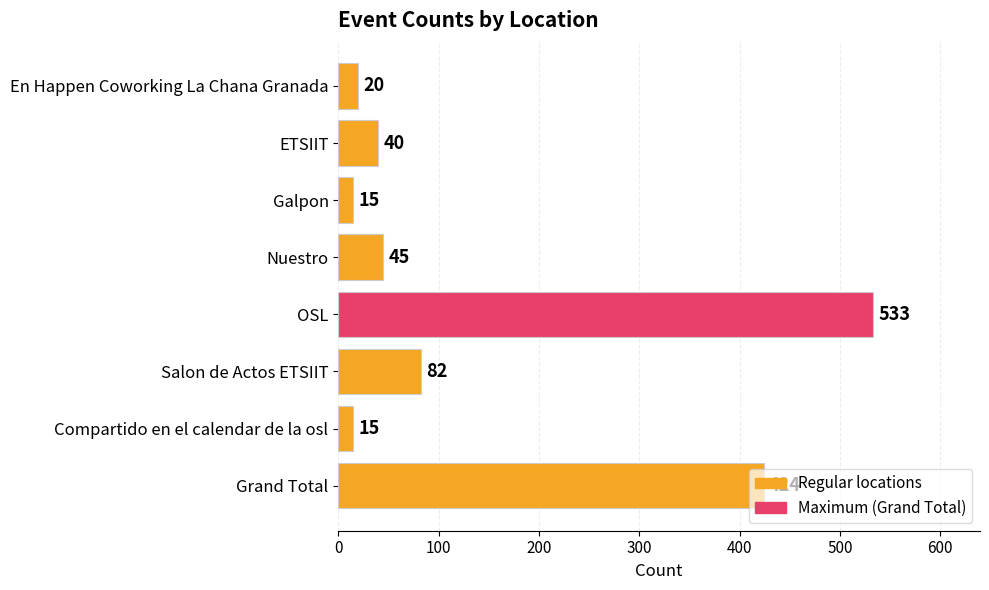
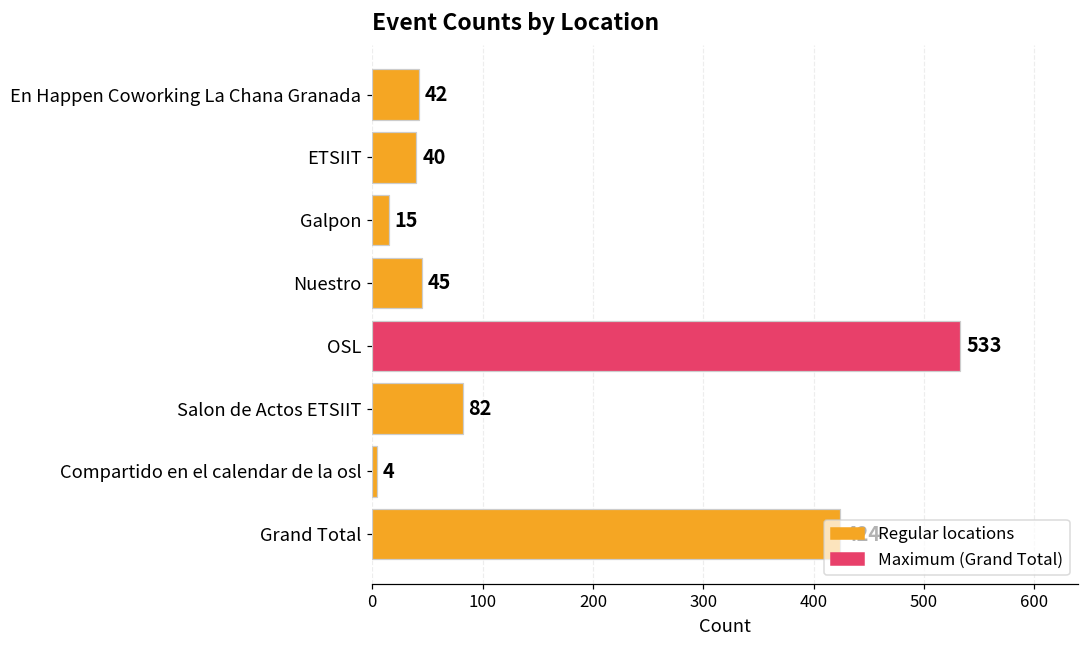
  {
-   "En Happen Coworking La Chana Granada": 20,
+   "En Happen Coworking La Chana Granada": 42,
    "ETSIIT": 40,
    "Galpon": 15,
    "Nuestro": 45,
    "OSL": 533,
    "Salon de Actos ETSIIT": 82,
-   "Compartido en el calendar de la osl": 15
+   "Compartido en el calendar de la osl": 4
  }
